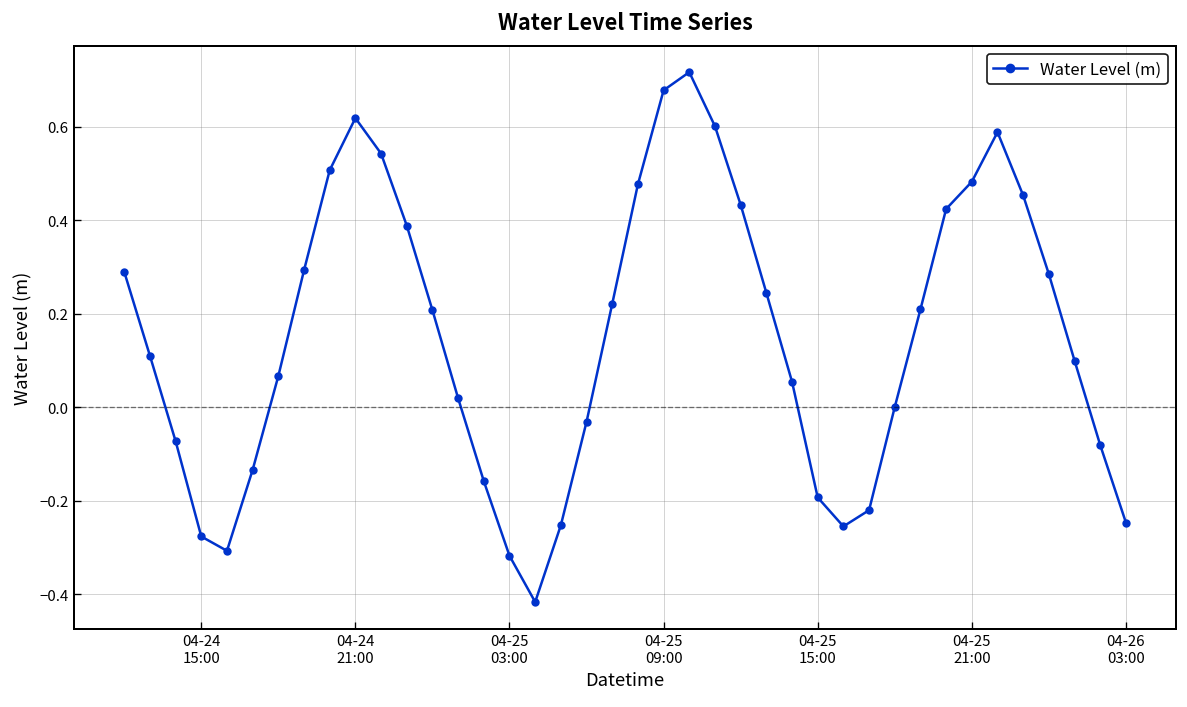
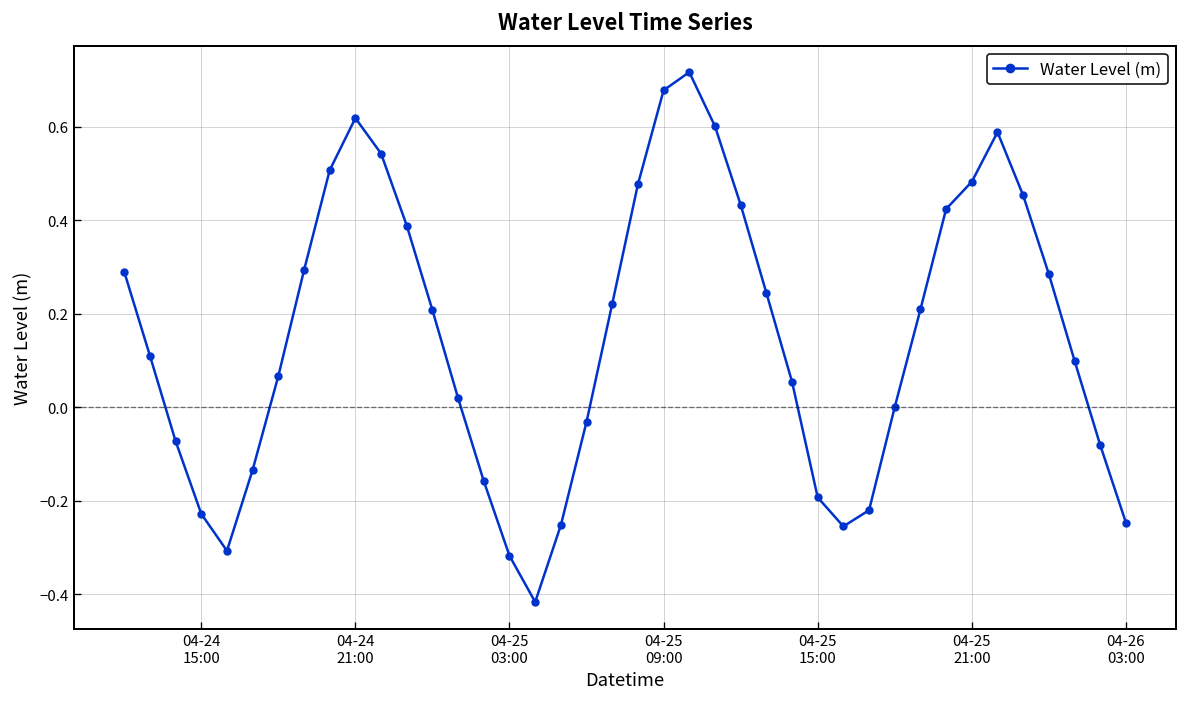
  {
-   "04-24 15:00": -0.28,
+   "04-24 15:00": -0.23,
    "04-24 21:00": 0.62,
    "04-25 03:00": -0.32,
    "04-25 09:00": 0.68,
    "04-25 15:00": -0.19,
    "04-25 21:00": 0.48,
    "04-26 03:00": -0.25
  }
